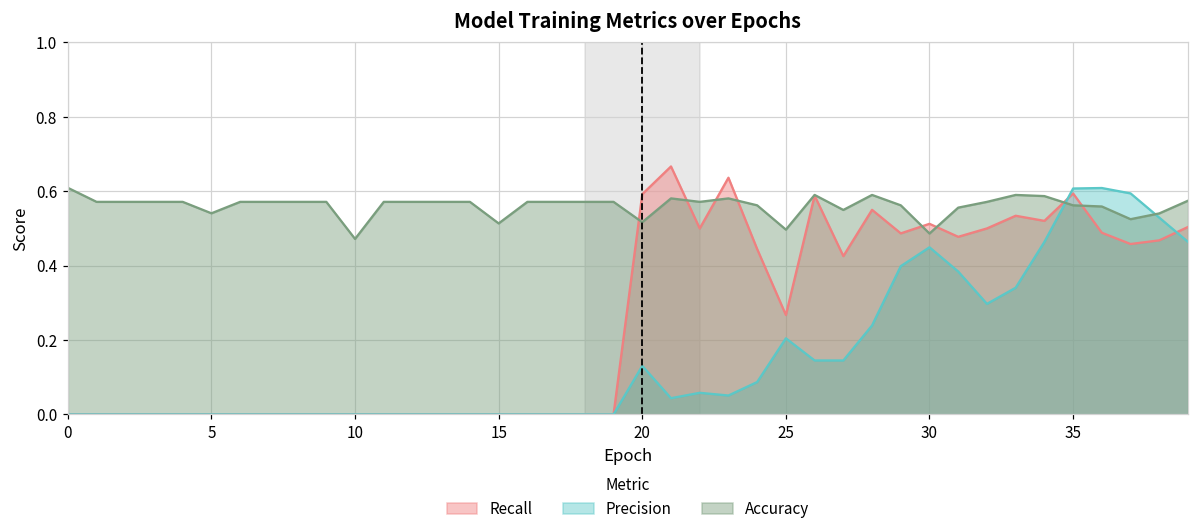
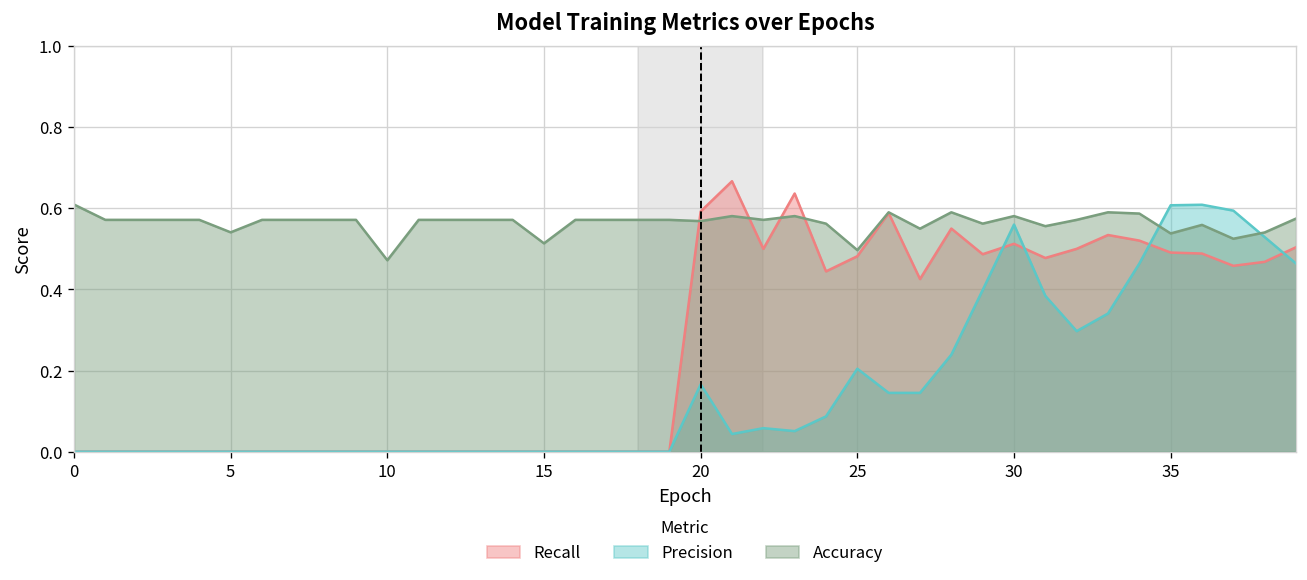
  {
    "Recall": {
      "20": 0.59,
-     "25": 0.27,
+     "25": 0.48,
      "30": 0.51,
-     "35": 0.59
+     "35": 0.49
    },
    "Precision": {
-     "20": 0.13,
+     "20": 0.17,
      "25": 0.20,
-     "30": 0.45,
+     "30": 0.56,
      "35": 0.61
    },
    "Accuracy": {
      "0": 0.61,
      "5": 0.54,
      "10": 0.47,
      "15": 0.51,
-     "20": 0.52,
+     "20": 0.57,
      "25": 0.50,
-     "30": 0.49,
-     "35": 0.56
+     "30": 0.58,
+     "35": 0.54
    }
  }
